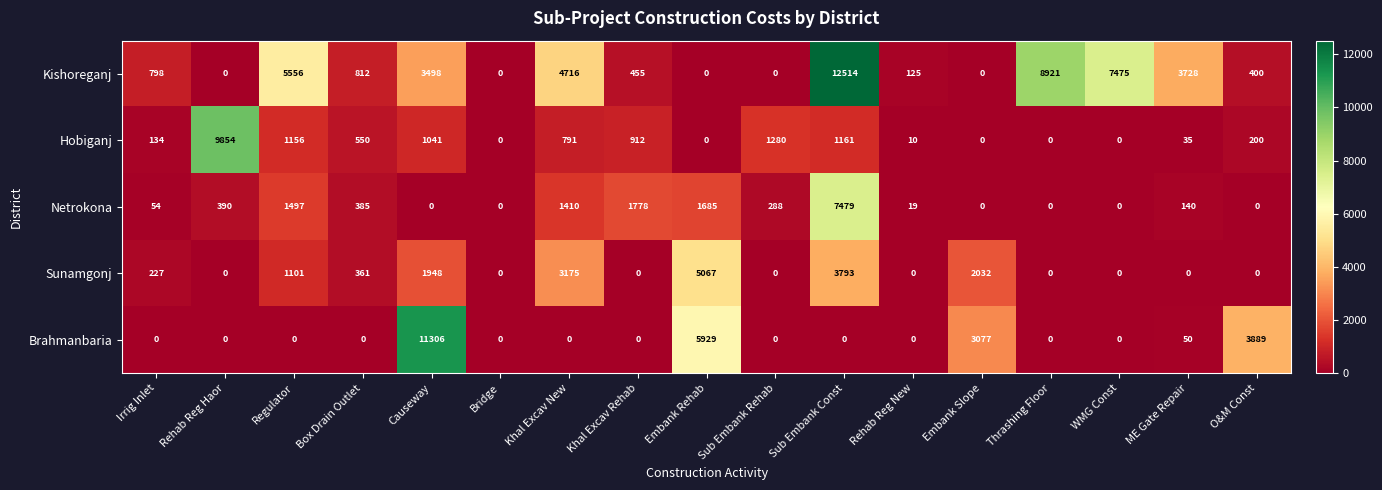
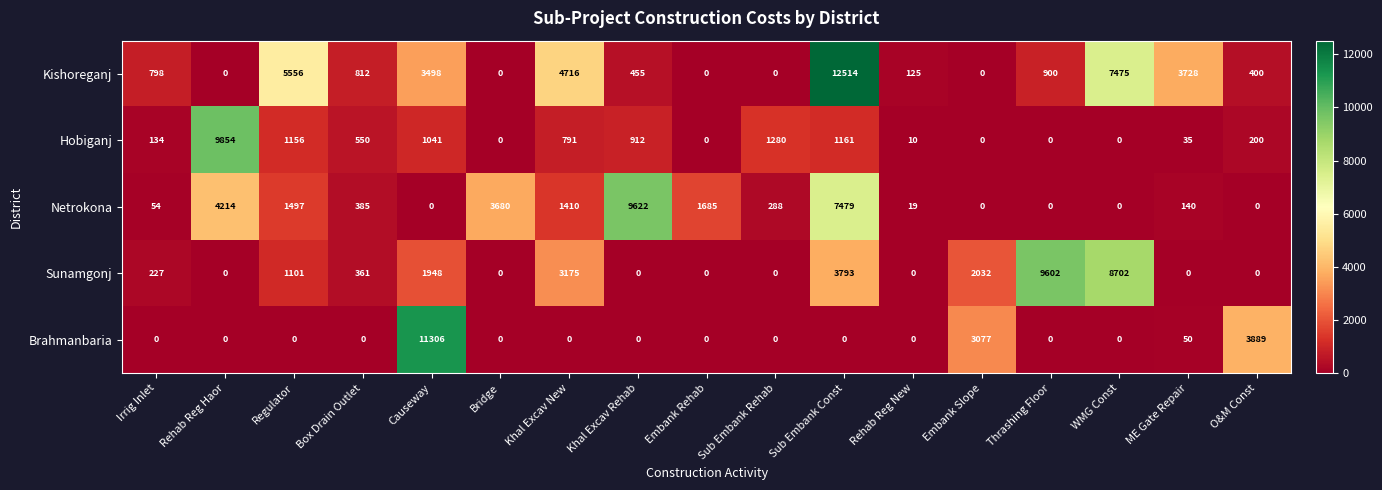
  {
    "Kishoreganj": {
      "Irrig Inlet": 798,
      "Rehab Reg Haor": 0,
      "Regulator": 5556,
      "Box Drain Outlet": 812,
      "Causeway": 3498,
      "Bridge": 0,
      "Khal Excav New": 4716,
      "Khal Excav Rehab": 455,
      "Embank Rehab": 0,
      "Sub Embank Rehab": 0,
      "Sub Embank Const": 12514,
      "Rehab Reg New": 125,
      "Embank Slope": 0,
-     "Thrashing Floor": 8921,
+     "Thrashing Floor": 900,
      "WMG Const": 7475,
      "ME Gate Repair": 3728,
      "O&M Const": 400
    },
    "Hobiganj": {
      "Irrig Inlet": 134,
      "Rehab Reg Haor": 9854,
      "Regulator": 1156,
      "Box Drain Outlet": 550,
      "Causeway": 1041,
      "Bridge": 0,
      "Khal Excav New": 791,
      "Khal Excav Rehab": 912,
      "Embank Rehab": 0,
      "Sub Embank Rehab": 1280,
      "Sub Embank Const": 1161,
      "Rehab Reg New": 10,
      "Embank Slope": 0,
      "Thrashing Floor": 0,
      "WMG Const": 0,
      "ME Gate Repair": 35,
      "O&M Const": 200
    },
    "Netrokona": {
      "Irrig Inlet": 54,
-     "Rehab Reg Haor": 390,
+     "Rehab Reg Haor": 4214,
      "Regulator": 1497,
      "Box Drain Outlet": 385,
      "Causeway": 0,
-     "Bridge": 0,
+     "Bridge": 3680,
      "Khal Excav New": 1410,
-     "Khal Excav Rehab": 1778,
+     "Khal Excav Rehab": 9622,
      "Embank Rehab": 1685,
      "Sub Embank Rehab": 288,
      "Sub Embank Const": 7479,
      "Rehab Reg New": 19,
      "Embank Slope": 0,
      "Thrashing Floor": 0,
      "WMG Const": 0,
      "ME Gate Repair": 140,
      "O&M Const": 0
    },
    "Sunamgonj": {
      "Irrig Inlet": 227,
      "Rehab Reg Haor": 0,
      "Regulator": 1101,
      "Box Drain Outlet": 361,
      "Causeway": 1948,
      "Bridge": 0,
      "Khal Excav New": 3175,
      "Khal Excav Rehab": 0,
-     "Embank Rehab": 5067,
+     "Embank Rehab": 0,
      "Sub Embank Rehab": 0,
      "Sub Embank Const": 3793,
      "Rehab Reg New": 0,
      "Embank Slope": 2032,
-     "Thrashing Floor": 0,
-     "WMG Const": 0,
+     "Thrashing Floor": 9602,
+     "WMG Const": 8702,
      "ME Gate Repair": 0,
      "O&M Const": 0
    },
    "Brahmanbaria": {
      "Irrig Inlet": 0,
      "Rehab Reg Haor": 0,
      "Regulator": 0,
      "Box Drain Outlet": 0,
      "Causeway": 11306,
      "Bridge": 0,
      "Khal Excav New": 0,
      "Khal Excav Rehab": 0,
-     "Embank Rehab": 5929,
+     "Embank Rehab": 0,
      "Sub Embank Rehab": 0,
      "Sub Embank Const": 0,
      "Rehab Reg New": 0,
      "Embank Slope": 3077,
      "Thrashing Floor": 0,
      "WMG Const": 0,
      "ME Gate Repair": 50,
      "O&M Const": 3889
    }
  }
